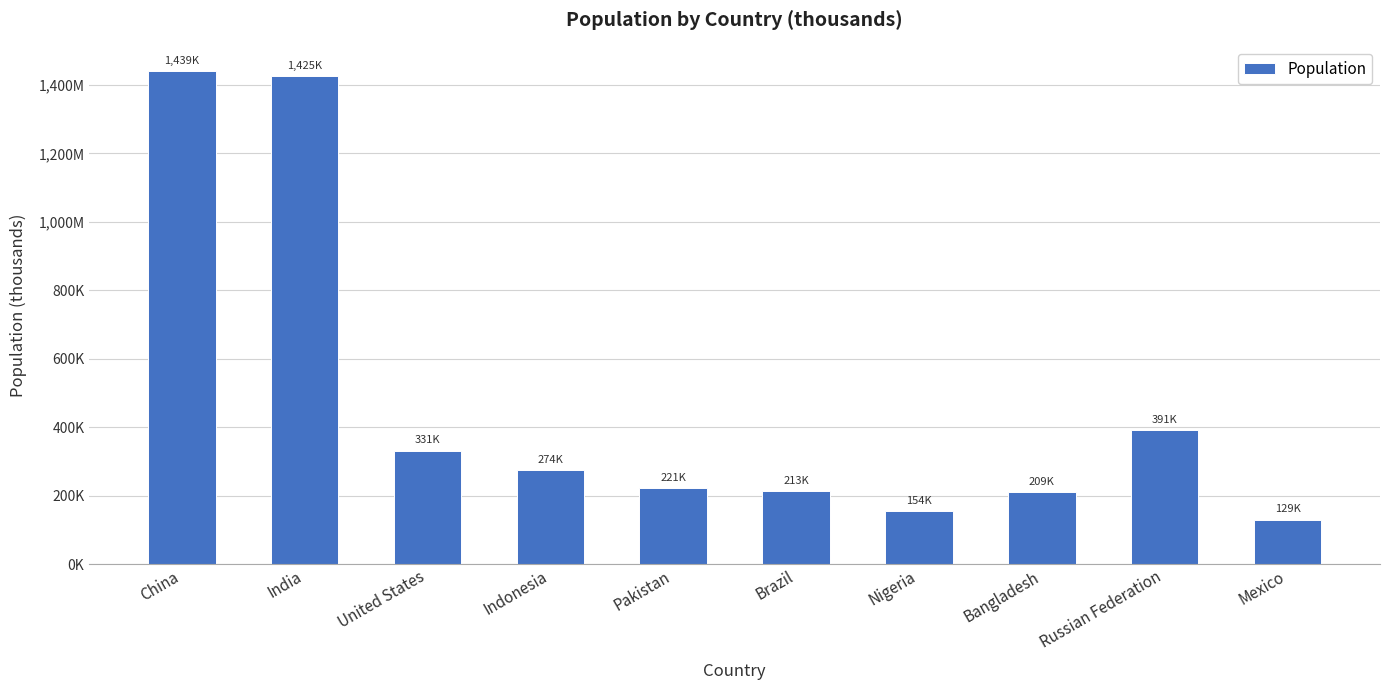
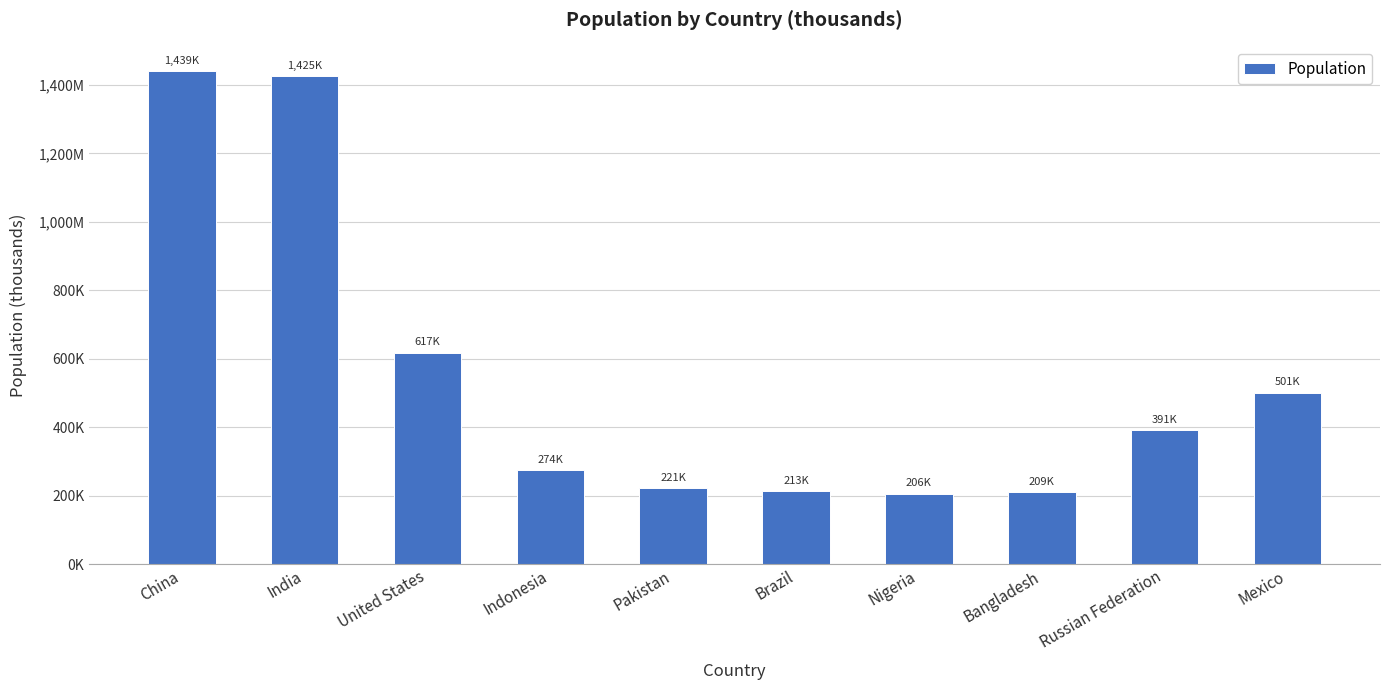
  {
    "China": "1,439K",
    "India": "1,425K",
-   "United States": "331K",
+   "United States": "617K",
    "Indonesia": "274K",
    "Pakistan": "221K",
    "Brazil": "213K",
-   "Nigeria": "154K",
+   "Nigeria": "206K",
    "Bangladesh": "209K",
    "Russian Federation": "391K",
-   "Mexico": "129K"
+   "Mexico": "501K"
  }
